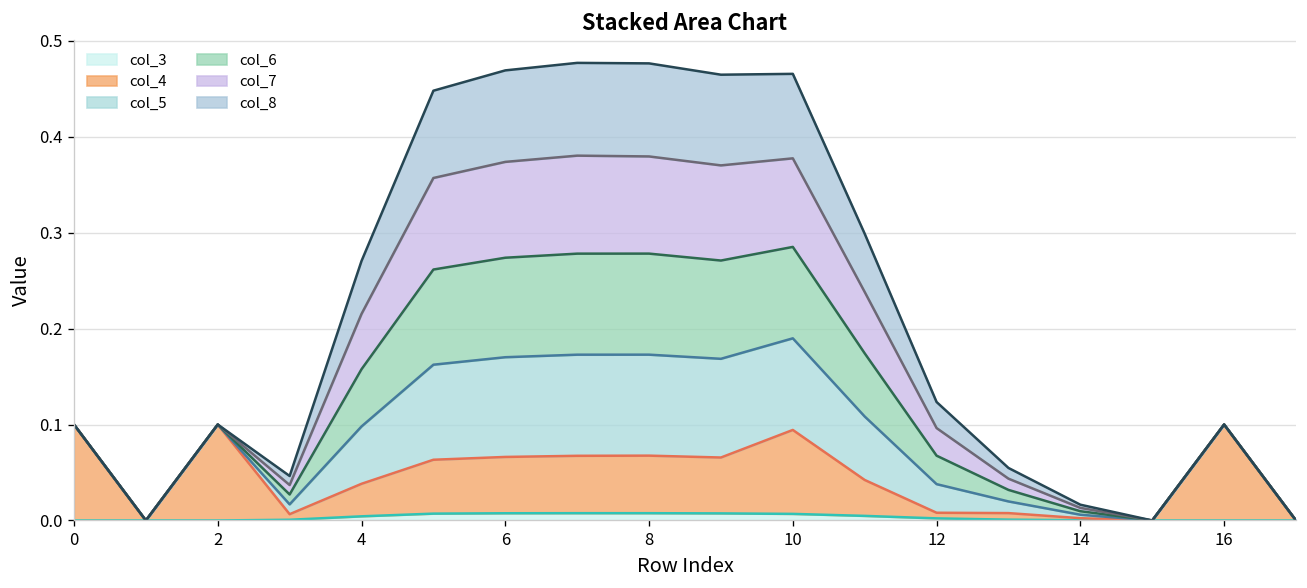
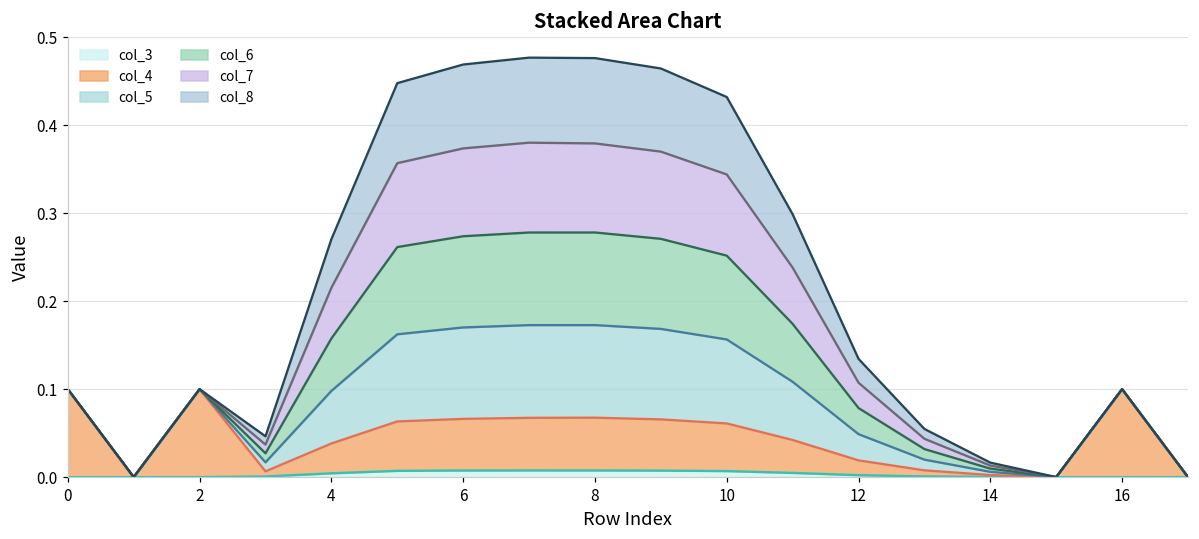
  {
    "col_4": {
      "4": 0.03,
      "6": 0.06,
      "8": 0.06,
-     "10": 0.09,
-     "12": 0.01
+     "10": 0.05,
+     "12": 0.02
    }
  }
